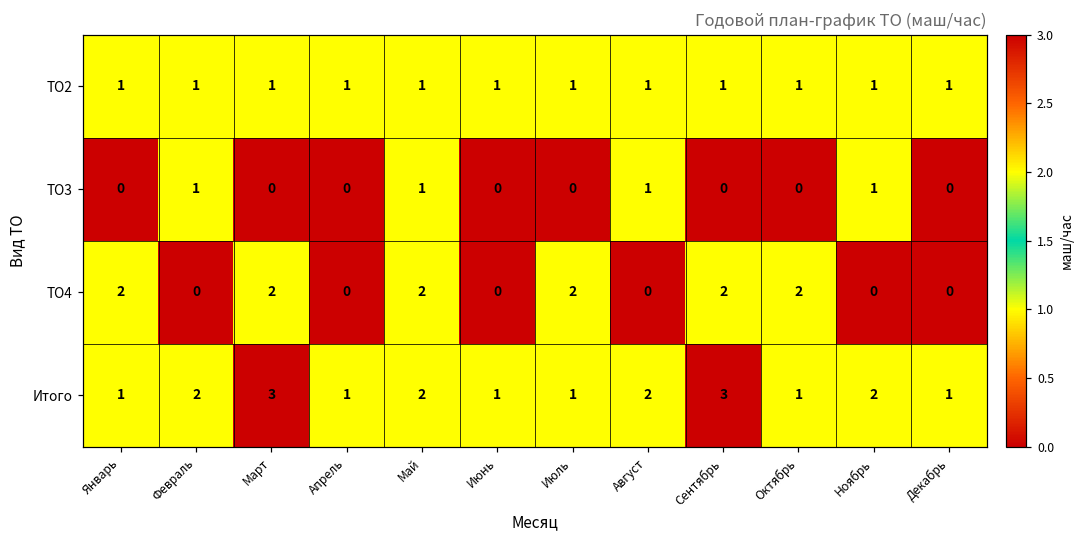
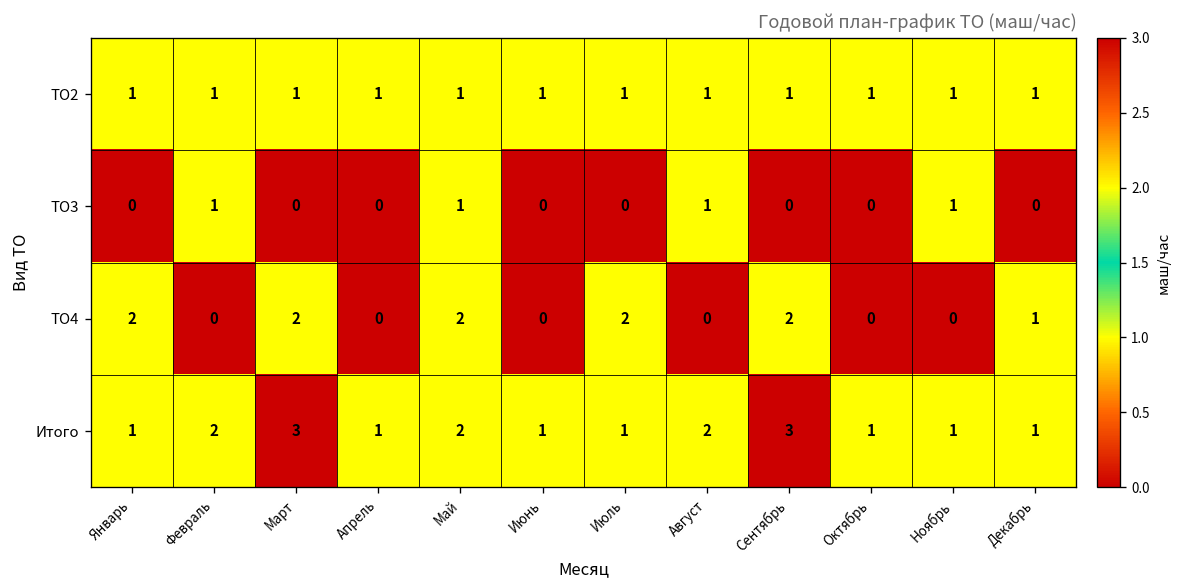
  {
    "ТО2": {
      "Январь": 1,
      "Февраль": 1,
      "Март": 1,
      "Апрель": 1,
      "Май": 1,
      "Июнь": 1,
      "Июль": 1,
      "Август": 1,
      "Сентябрь": 1,
      "Октябрь": 1,
      "Ноябрь": 1,
      "Декабрь": 1
    },
    "ТО3": {
      "Январь": 0,
      "Февраль": 1,
      "Март": 0,
      "Апрель": 0,
      "Май": 1,
      "Июнь": 0,
      "Июль": 0,
      "Август": 1,
      "Сентябрь": 0,
      "Октябрь": 0,
      "Ноябрь": 1,
      "Декабрь": 0
    },
    "ТО4": {
      "Январь": 2,
      "Февраль": 0,
      "Март": 2,
      "Апрель": 0,
      "Май": 2,
      "Июнь": 0,
      "Июль": 2,
      "Август": 0,
      "Сентябрь": 2,
-     "Октябрь": 2,
+     "Октябрь": 0,
      "Ноябрь": 0,
-     "Декабрь": 0
+     "Декабрь": 1
    },
    "Итого": {
      "Январь": 1,
      "Февраль": 2,
      "Март": 3,
      "Апрель": 1,
      "Май": 2,
      "Июнь": 1,
      "Июль": 1,
      "Август": 2,
      "Сентябрь": 3,
      "Октябрь": 1,
-     "Ноябрь": 2,
+     "Ноябрь": 1,
      "Декабрь": 1
    }
  }
